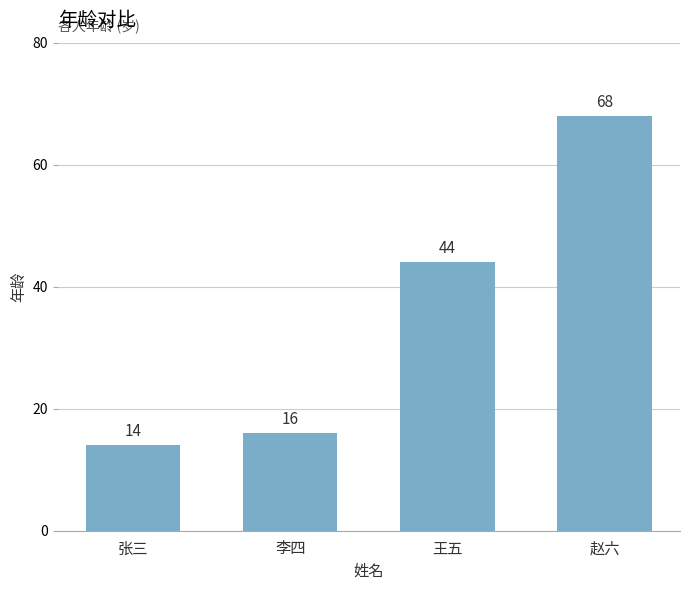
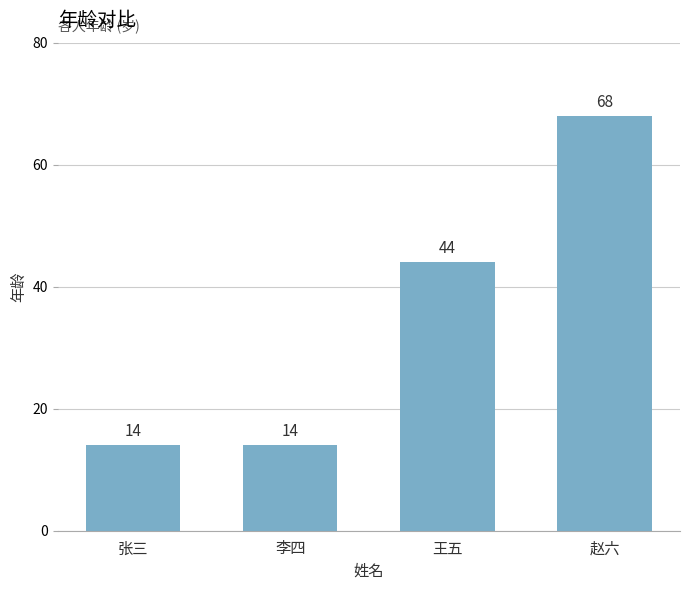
  {
    "张三": 14,
-   "李四": 16,
+   "李四": 14,
    "王五": 44,
    "赵六": 68
  }
